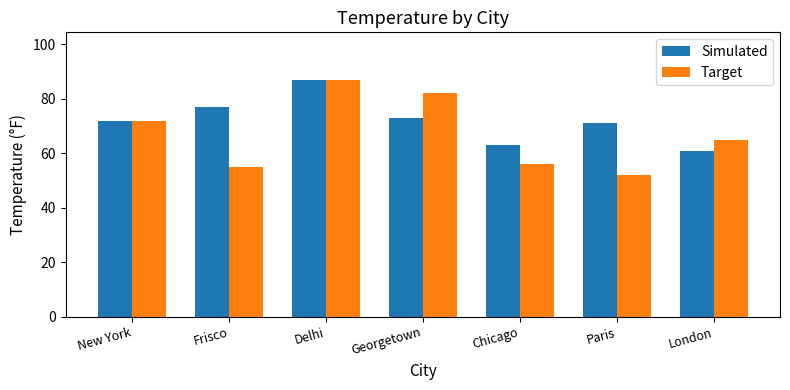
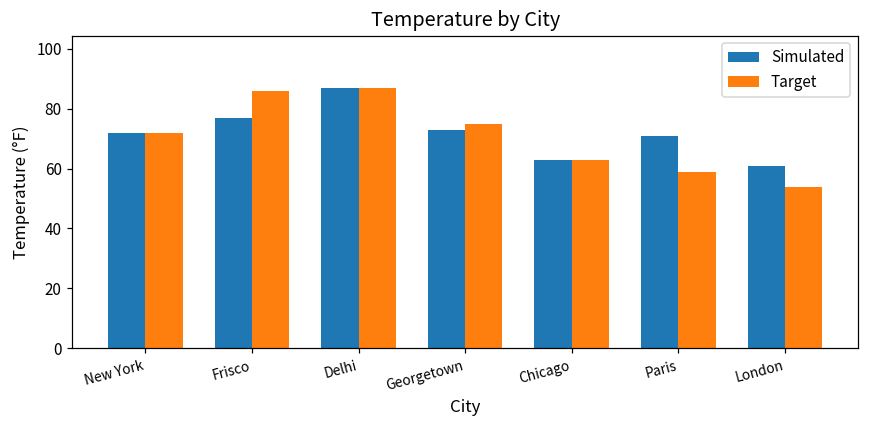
  {
    "Simulated": {
      "New York": 72,
      "Frisco": 77,
      "Delhi": 87,
      "Georgetown": 73,
      "Chicago": 63,
      "Paris": 71,
      "London": 61
    },
    "Target": {
      "New York": 72,
-     "Frisco": 55,
+     "Frisco": 86,
      "Delhi": 87,
-     "Georgetown": 82,
-     "Chicago": 56,
-     "Paris": 52,
-     "London": 65
+     "Georgetown": 75,
+     "Chicago": 63,
+     "Paris": 59,
+     "London": 54
    }
  }
